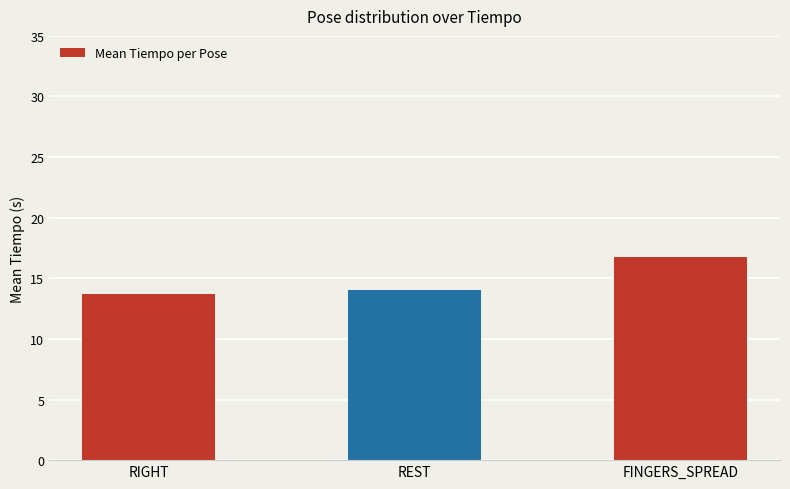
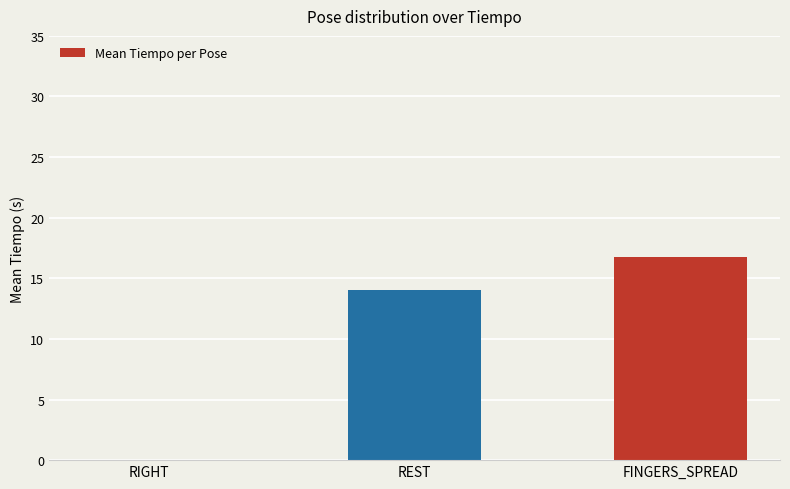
  {
-   "RIGHT": 13.7,
+   "RIGHT": 0.0,
    "REST": 14.1,
    "FINGERS_SPREAD": 16.8
  }
